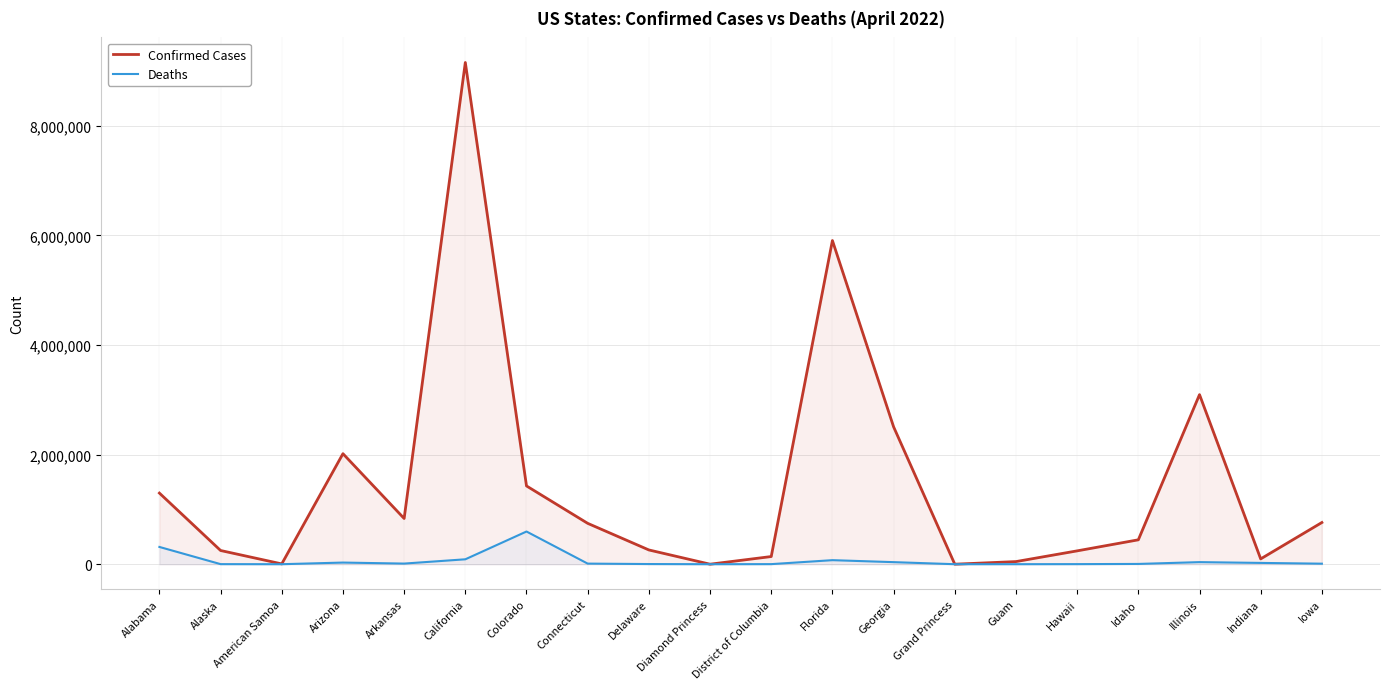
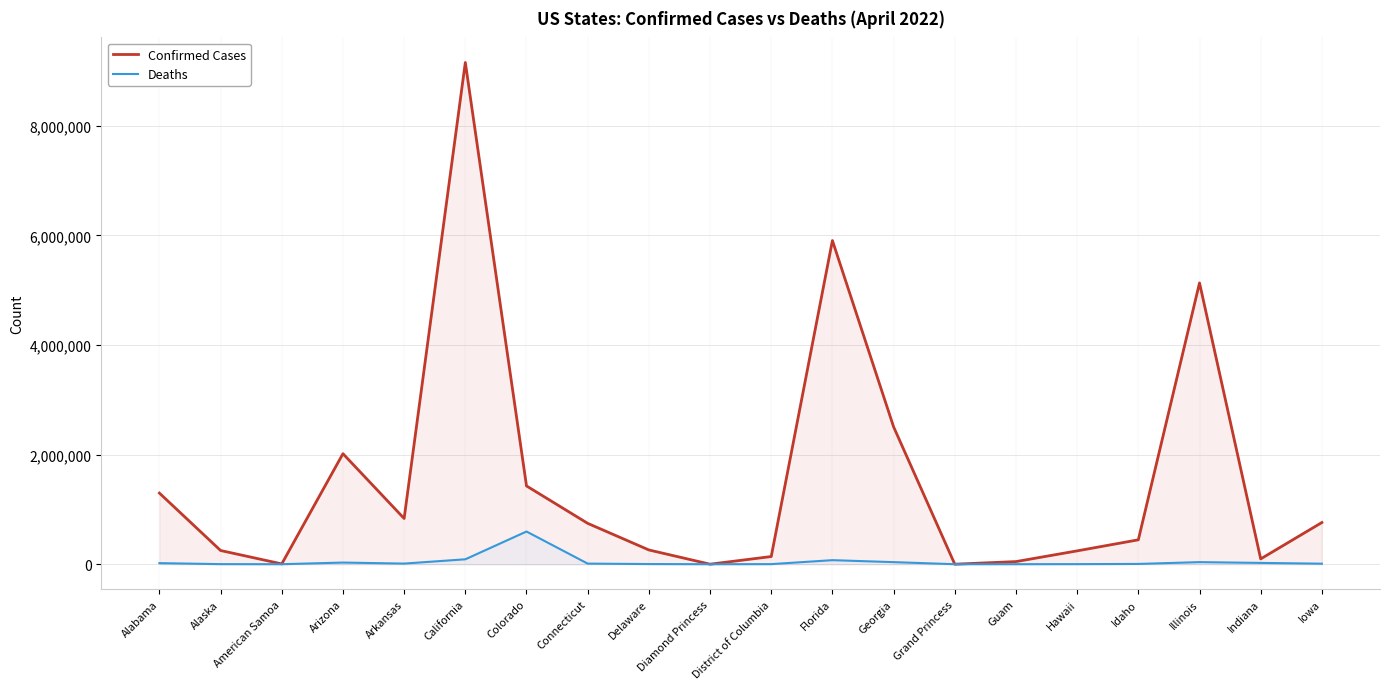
  {
    "Confirmed Cases": {
      "Alabama": "1,300,000",
      "Alaska": "200,000",
      "Arizona": "2,000,000",
      "Arkansas": "800,000",
      "California": "9,200,000",
      "Colorado": "1,400,000",
      "Connecticut": "700,000",
      "Delaware": "300,000",
      "District of Columbia": "100,000",
      "Florida": "5,900,000",
      "Georgia": "2,500,000",
      "Guam": "0",
      "Hawaii": "200,000",
      "Idaho": "400,000",
-     "Illinois": "3,100,000",
+     "Illinois": "5,100,000",
      "Indiana": "100,000",
      "Iowa": "800,000"
    },
    "Deaths": {
-     "Alabama": "300,000",
+     "Alabama": "0",
      "Alaska": "0",
      "Arizona": "0",
      "Arkansas": "0",
      "California": "100,000",
      "Colorado": "600,000",
      "Connecticut": "0",
      "Delaware": "0",
      "District of Columbia": "0",
      "Florida": "100,000",
      "Georgia": "0",
      "Guam": "0",
      "Hawaii": "0",
      "Idaho": "0",
      "Illinois": "0",
      "Indiana": "0",
      "Iowa": "0"
    }
  }
